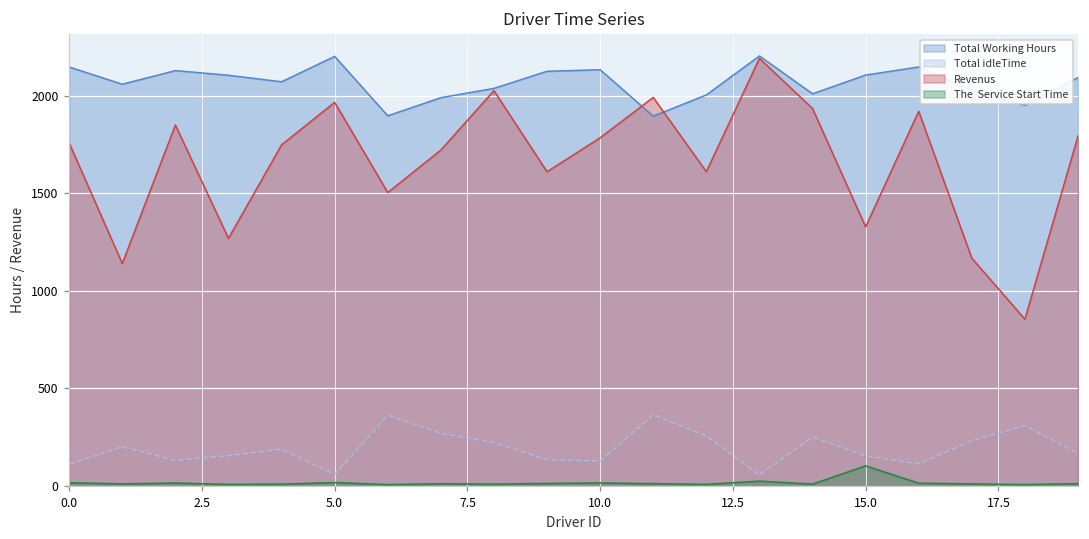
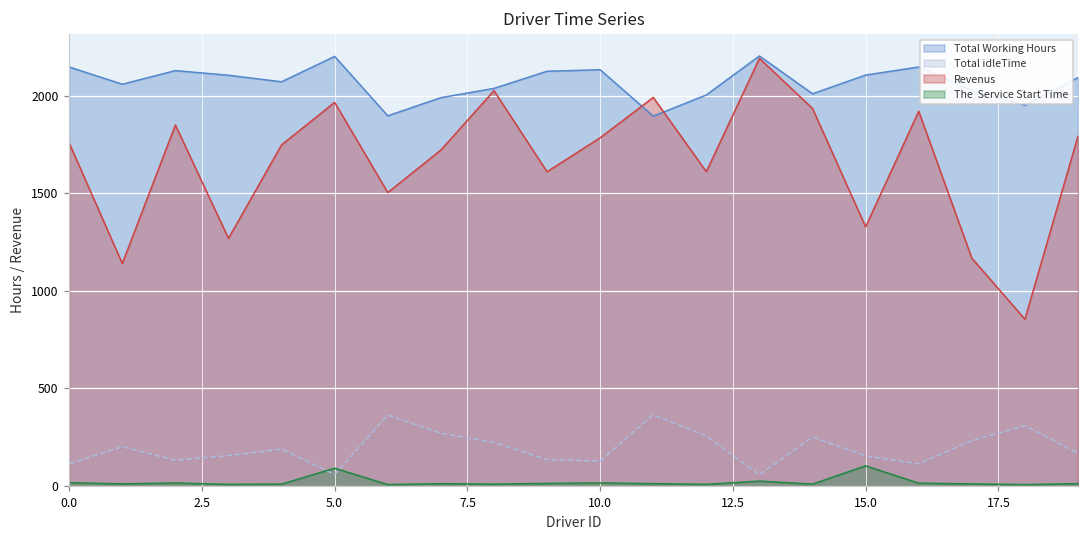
  {
    "Revenus": {
      "0.0": 1760,
      "5.0": 1970,
      "10.0": 1780,
      "15.0": 1330
    },
    "The Service Start Time": {
      "0.0": 20,
-     "5.0": 20,
+     "5.0": 90,
      "10.0": 20,
      "15.0": 100
    }
  }
